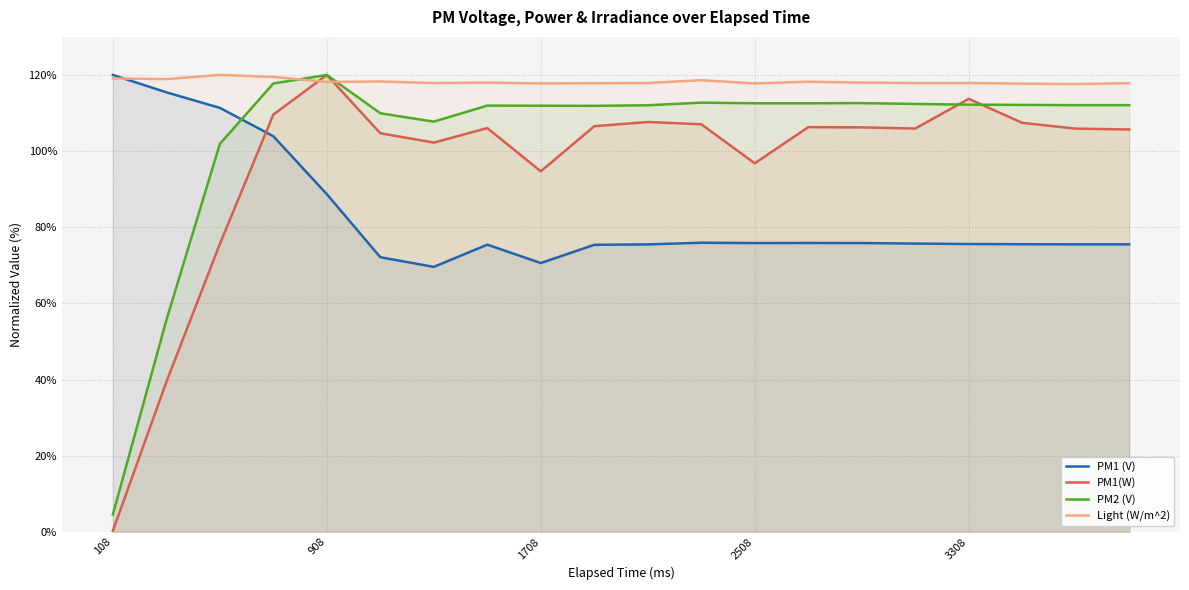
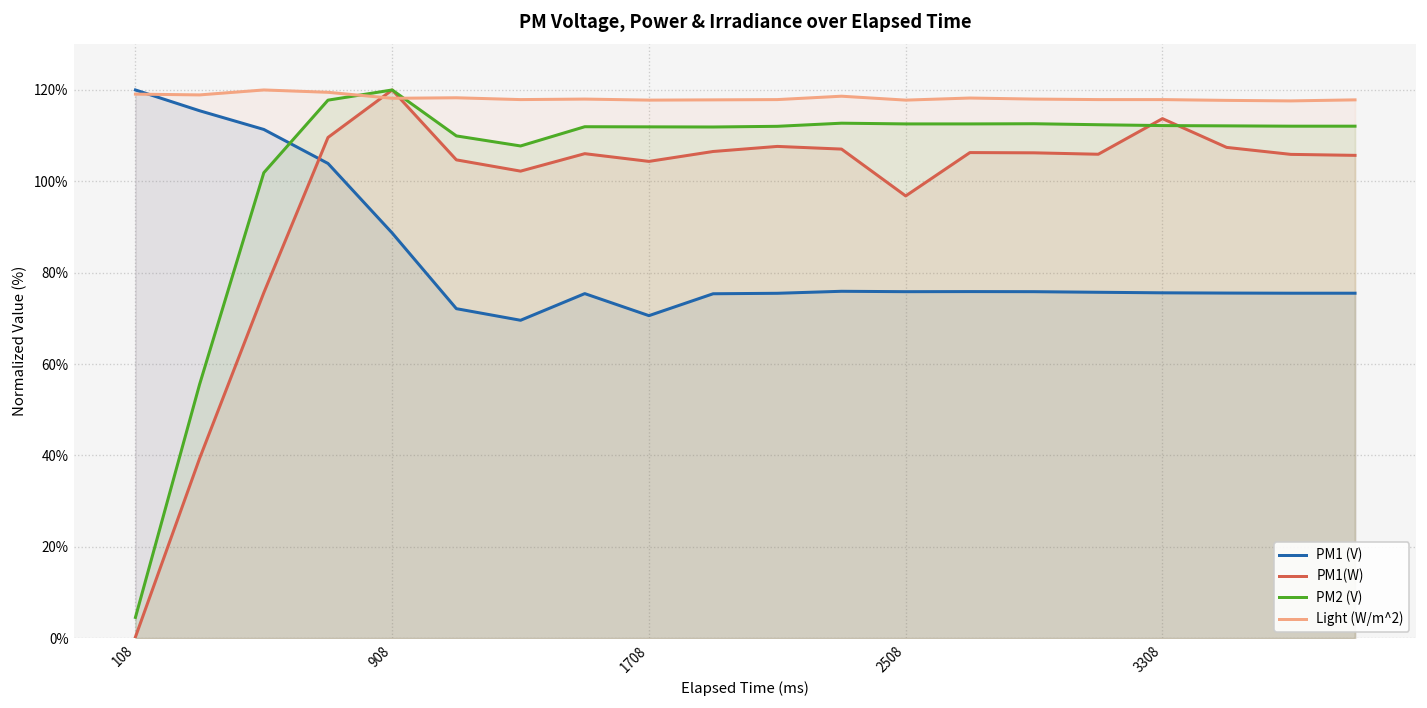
  {
    "PM1 (V)": {
      "108": "120%",
      "908": "89%",
      "1708": "71%",
      "2508": "76%",
      "3308": "76%"
    },
    "PM1(W)": {
      "108": "0%",
-     "1708": "95%",
+     "1708": "104%",
      "2508": "97%",
      "3308": "114%"
    },
    "PM2 (V)": {
      "108": "5%",
      "1708": "112%",
      "2508": "113%",
      "3308": "112%"
    },
    "Light (W/m^2)": {
      "108": "119%",
      "908": "118%",
      "1708": "118%",
      "2508": "118%",
      "3308": "118%"
    }
  }
